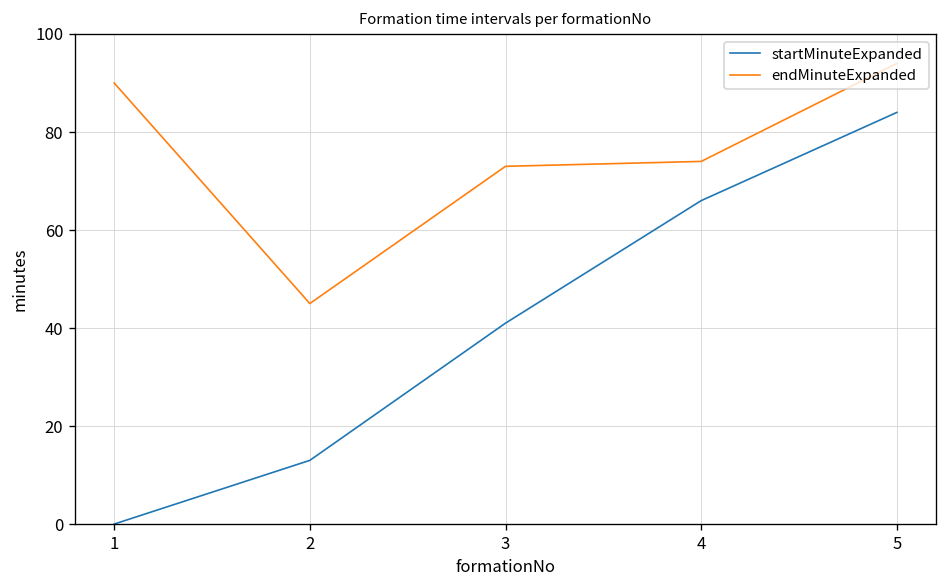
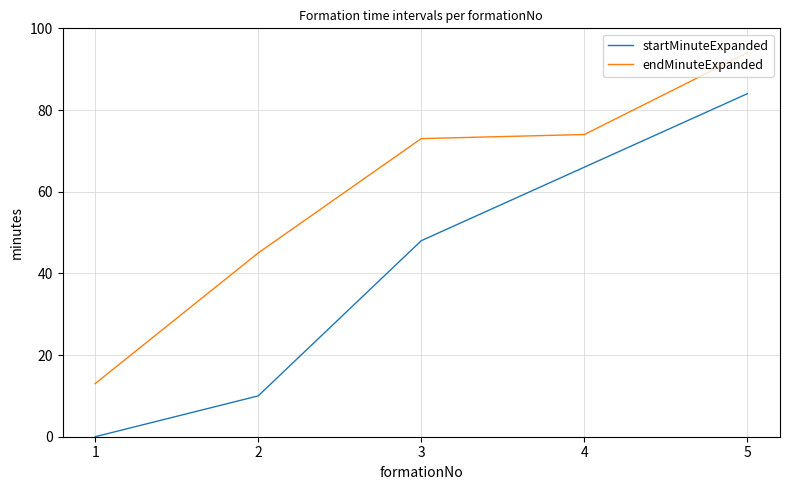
  {
    "startMinuteExpanded": {
      "1": 0,
-     "2": 13,
-     "3": 41,
+     "2": 10,
+     "3": 48,
      "4": 66,
      "5": 84
    },
    "endMinuteExpanded": {
-     "1": 90,
+     "1": 13,
      "2": 45,
      "3": 73,
      "4": 74
    }
  }
